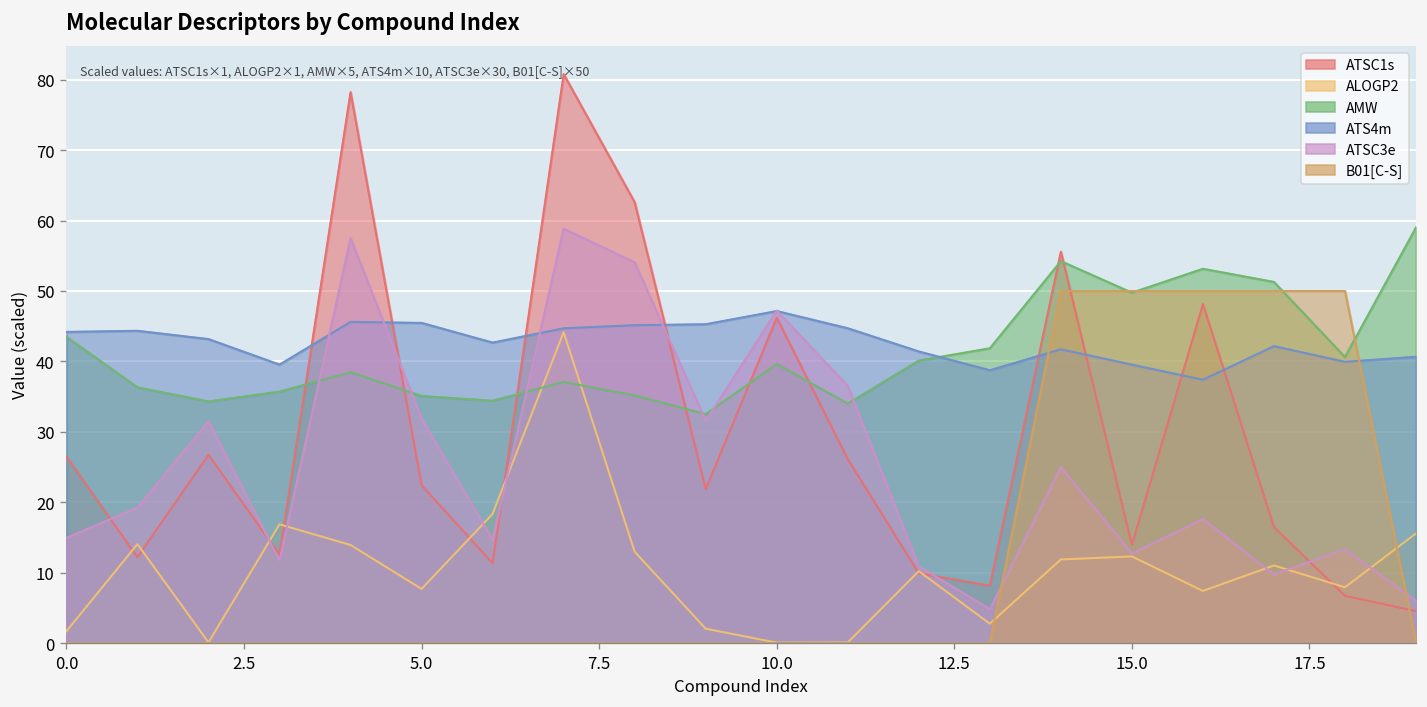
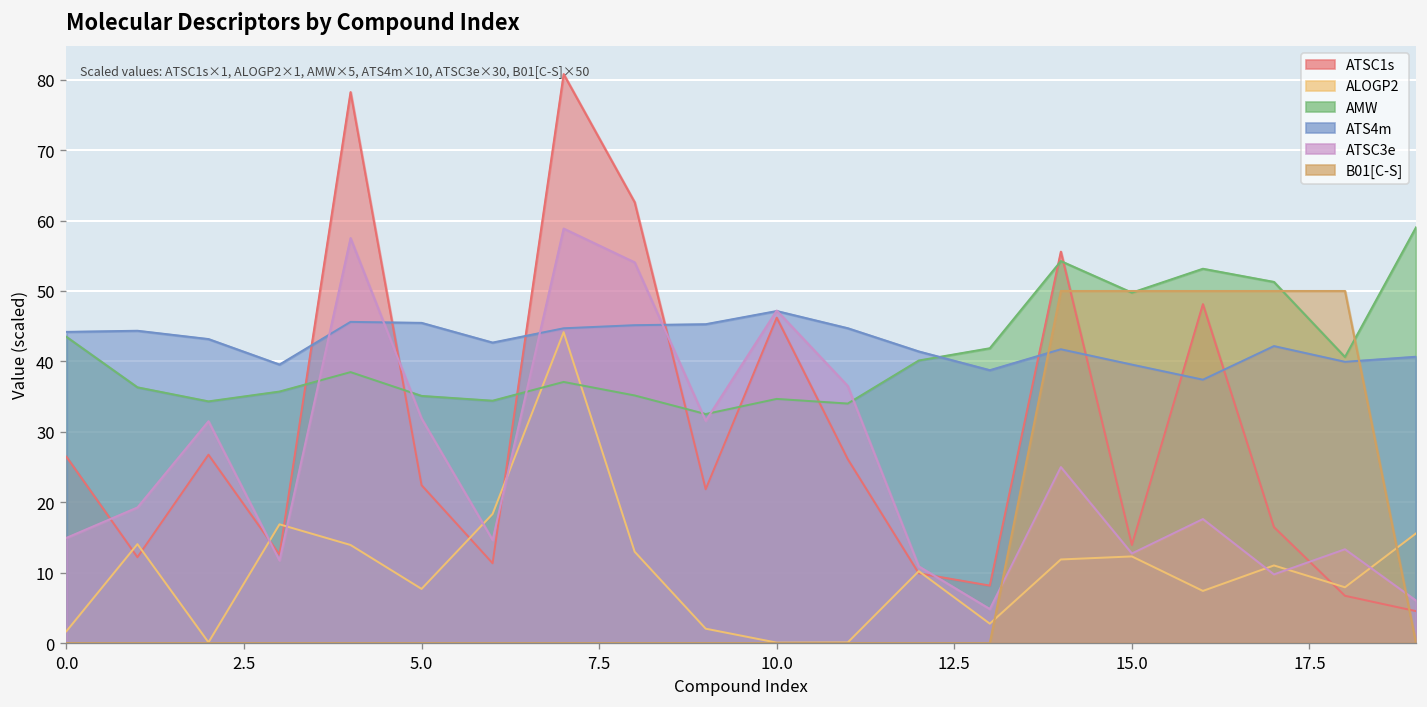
  {
    "AMW": {
      "0.0": 43,
      "5.0": 35,
-     "10.0": 40
+     "10.0": 35
    },
    "ATS4m": {
      "0.0": 44,
      "5.0": 45,
      "15.0": 40
    },
    "ATSC3e": {
      "0.0": 15,
      "5.0": 32
    }
  }
